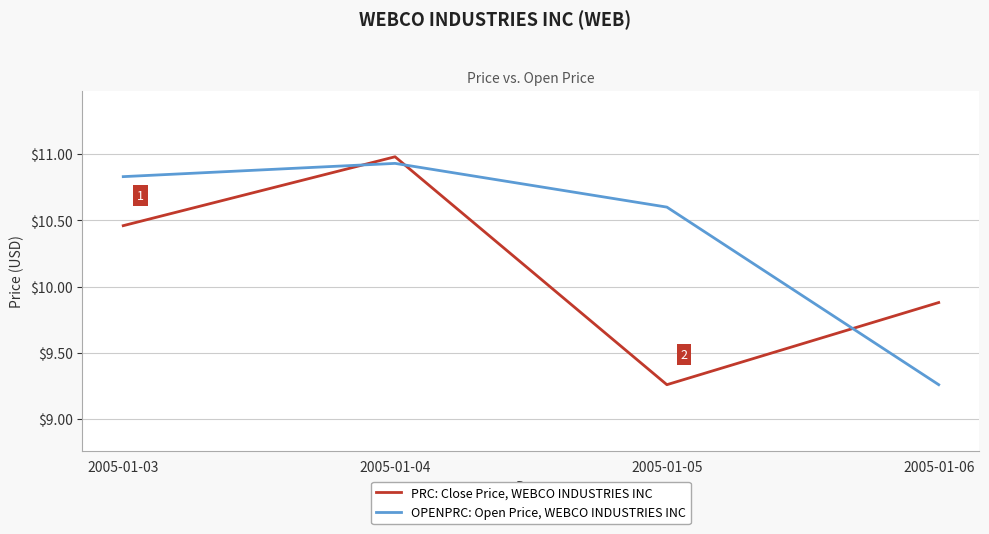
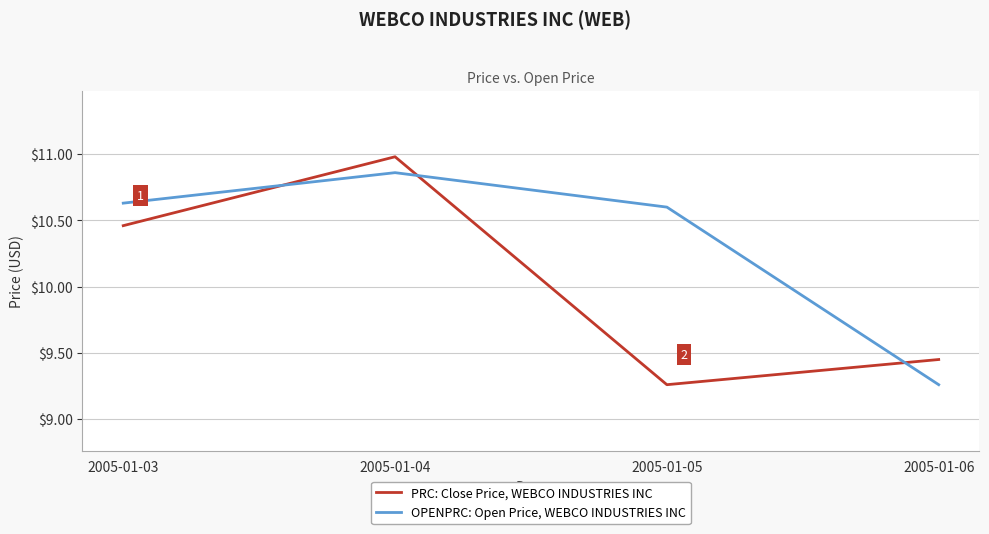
  {
    "PRC: Close Price, WEBCO INDUSTRIES INC": {
      "2005-01-03": "$10.46",
      "2005-01-04": "$10.98",
      "2005-01-05": "$9.26",
-     "2005-01-06": "$9.88"
+     "2005-01-06": "$9.45"
    },
    "OPENPRC: Open Price, WEBCO INDUSTRIES INC": {
-     "2005-01-03": "$10.83",
-     "2005-01-04": "$10.93",
+     "2005-01-03": "$10.63",
+     "2005-01-04": "$10.86",
      "2005-01-05": "$10.60",
      "2005-01-06": "$9.26"
    }
  }
